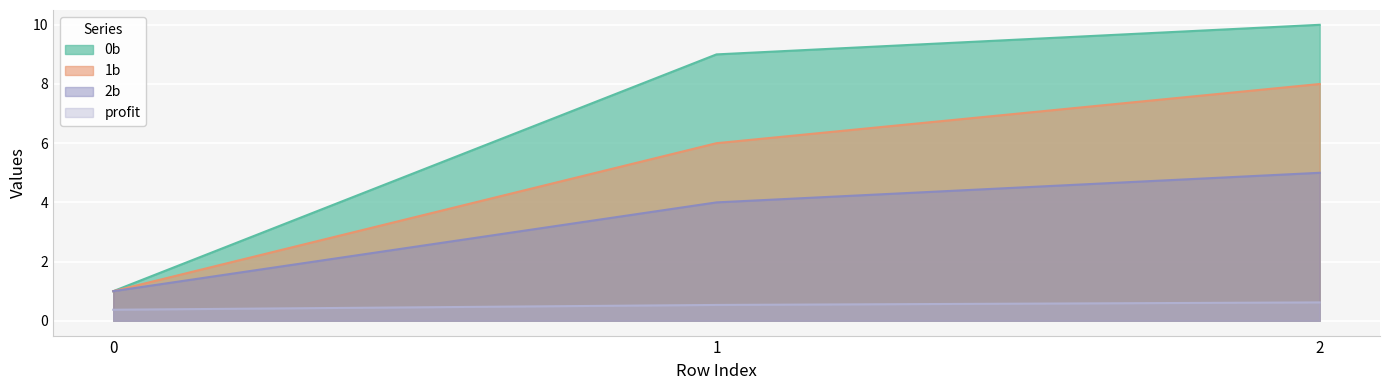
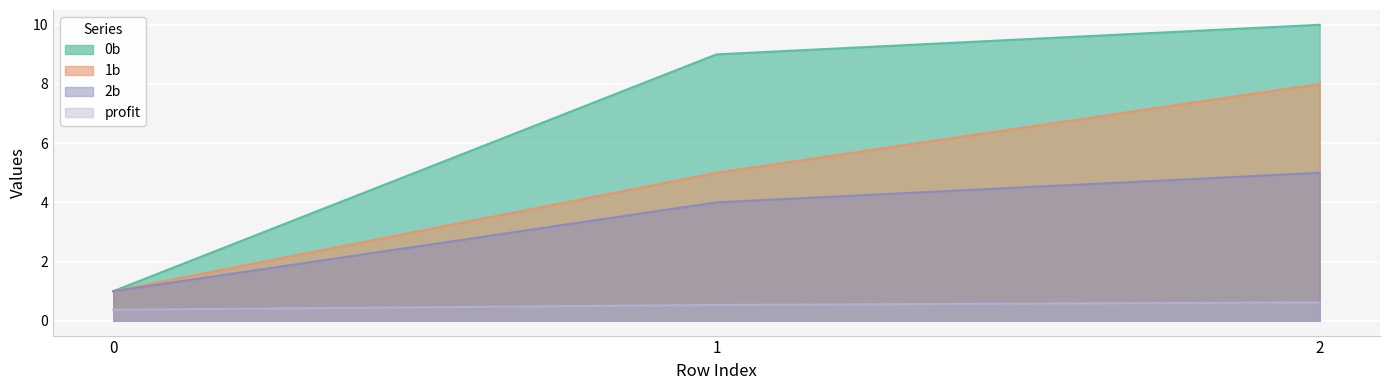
  {
    "0b": {
      "1": 9,
      "2": 10
    },
    "1b": {
-     "1": 6,
+     "1": 5,
      "2": 8
    }
  }
